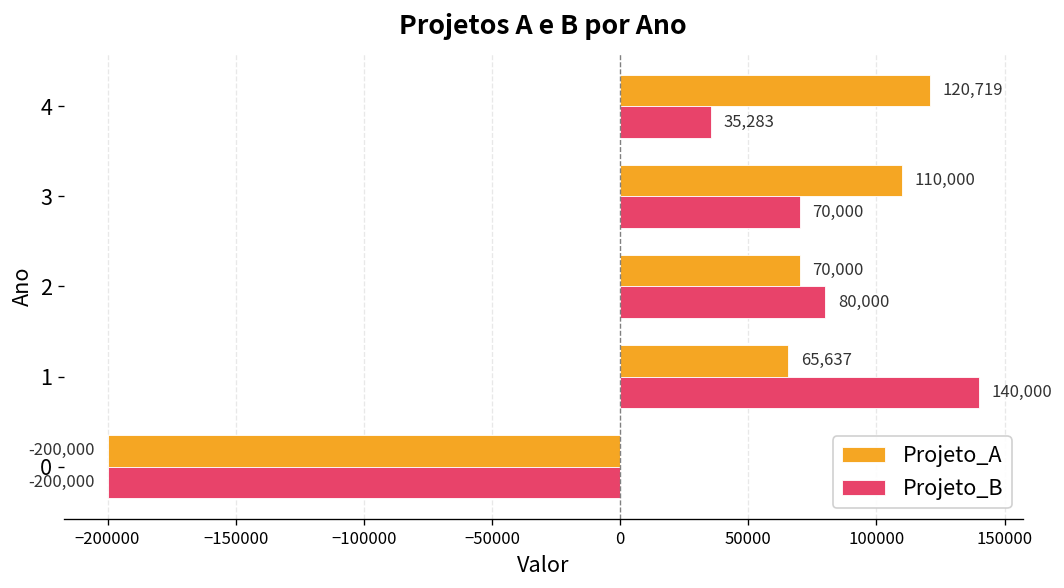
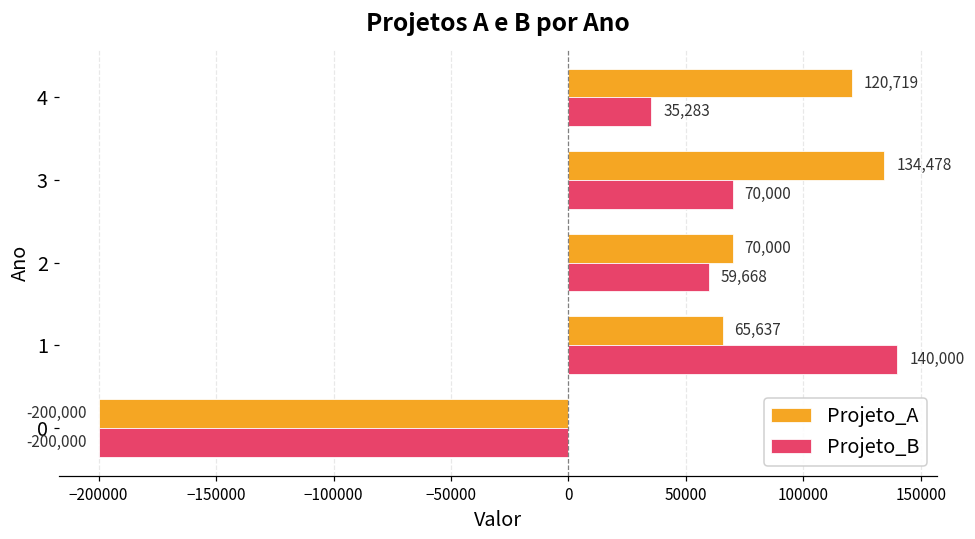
  {
    "Projeto_A": {
      "4": "120,719",
-     "3": "110,000",
+     "3": "134,478",
      "2": "70,000",
      "1": "65,637",
      "0": "-200,000"
    },
    "Projeto_B": {
      "4": "35,283",
      "3": "70,000",
-     "2": "80,000",
+     "2": "59,668",
      "1": "140,000",
      "0": "-200,000"
    }
  }
